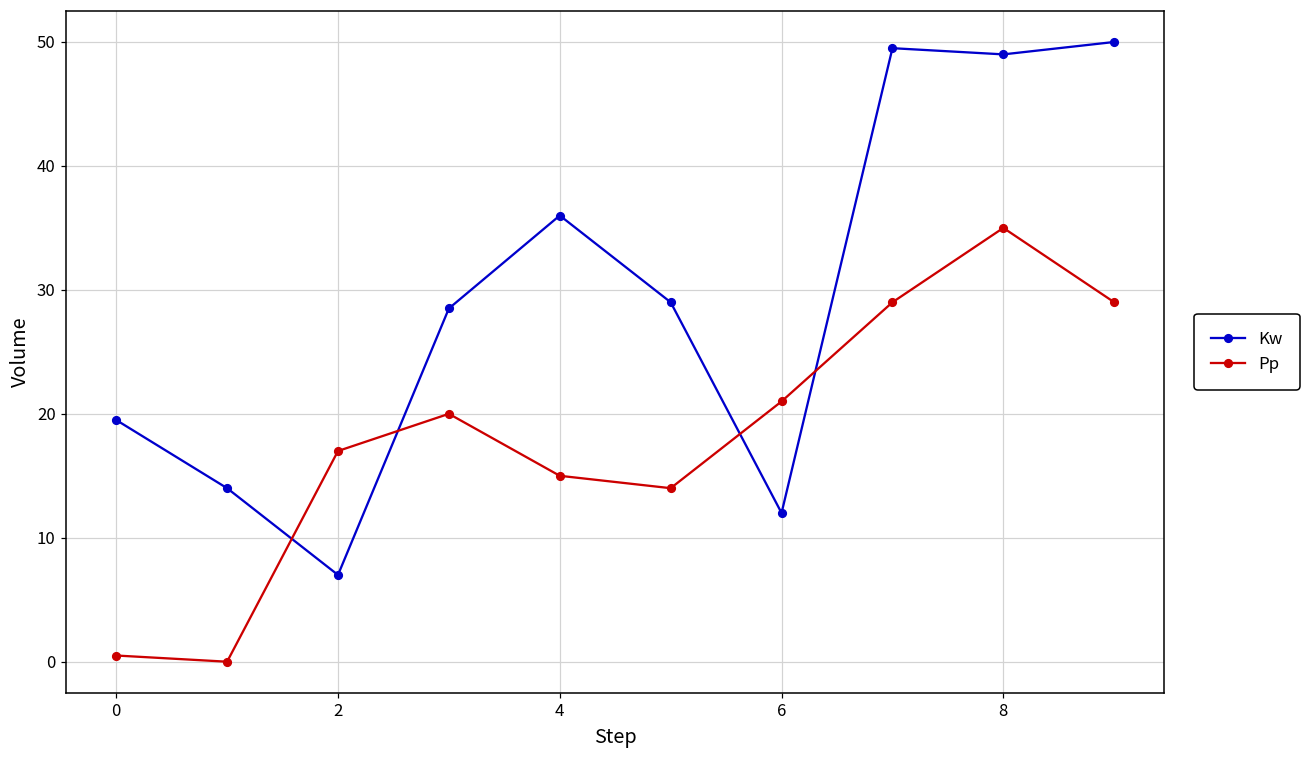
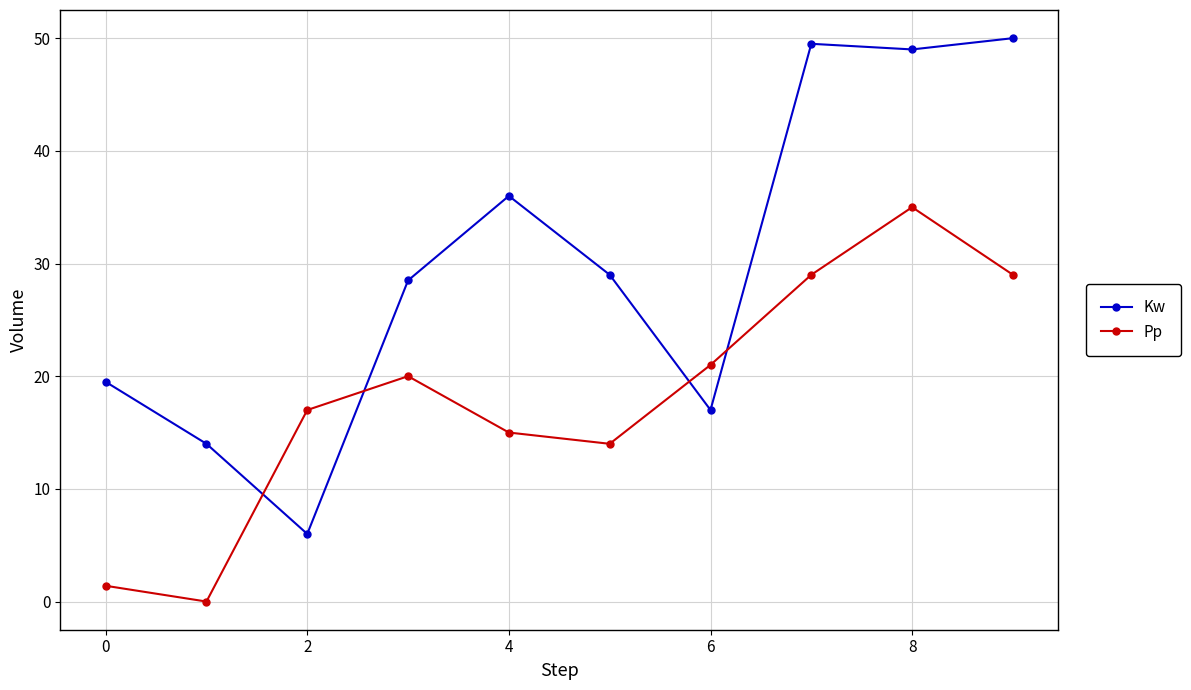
  {
    "Kw": {
      "0": 19.5,
-     "2": 7,
+     "2": 6,
      "4": 36,
-     "6": 12,
+     "6": 17,
      "8": 49
    },
    "Pp": {
-     "0": 0.5,
+     "0": 1.4,
      "2": 17.0,
      "4": 15.0,
      "6": 21.0,
      "8": 35.0
    }
  }
